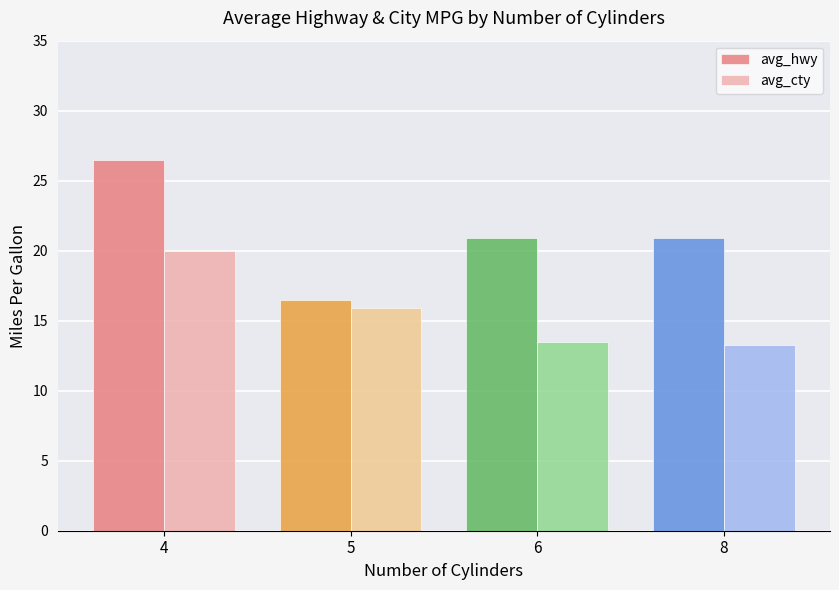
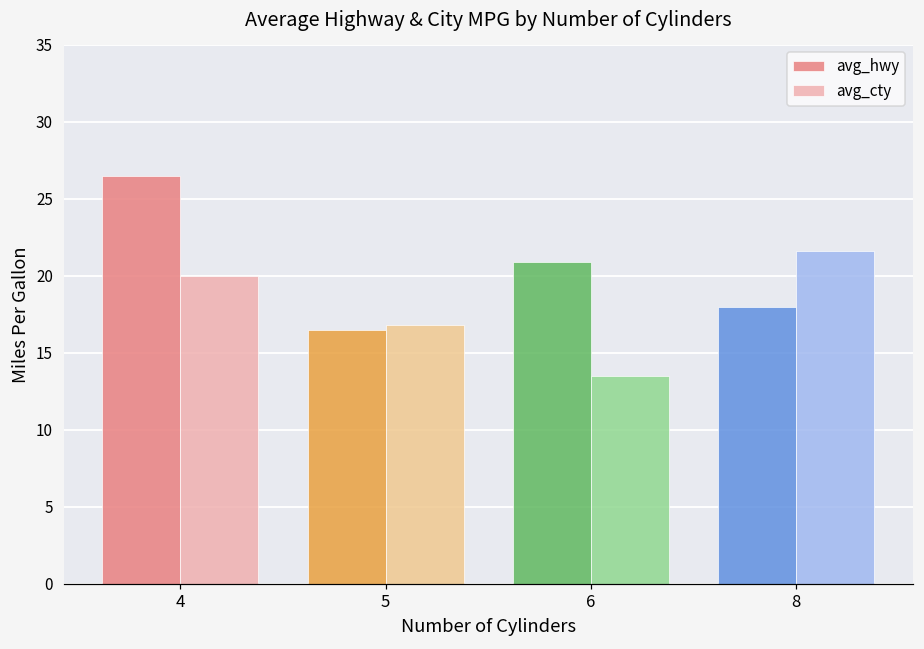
  {
    "avg_hwy": {
      "4": 26.5,
      "5": 16.5,
      "6": 20.9,
-     "8": 20.9
+     "8": 18.0
    },
    "avg_cty": {
      "4": 20.0,
-     "5": 15.9,
+     "5": 16.8,
      "6": 13.5,
-     "8": 13.3
+     "8": 21.6
    }
  }
